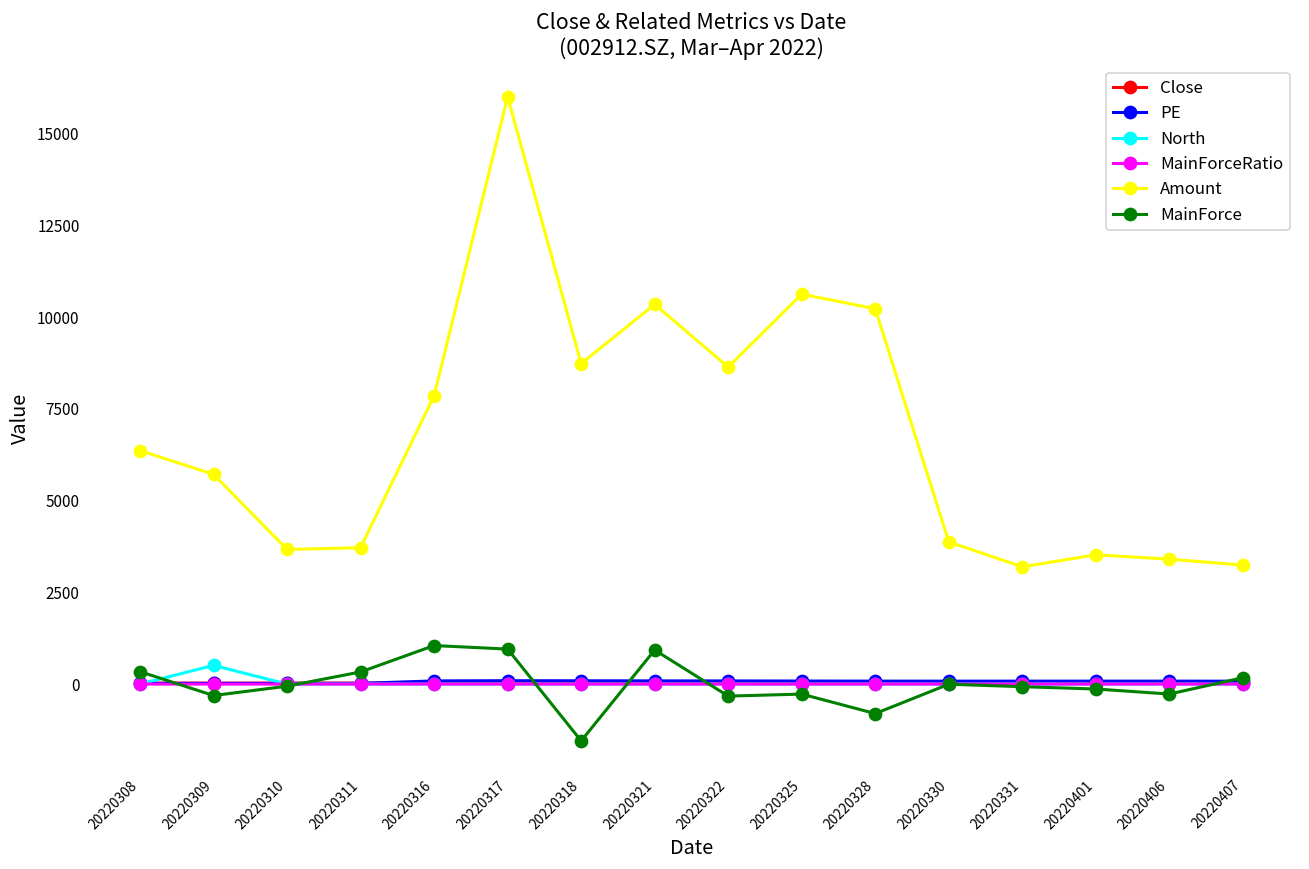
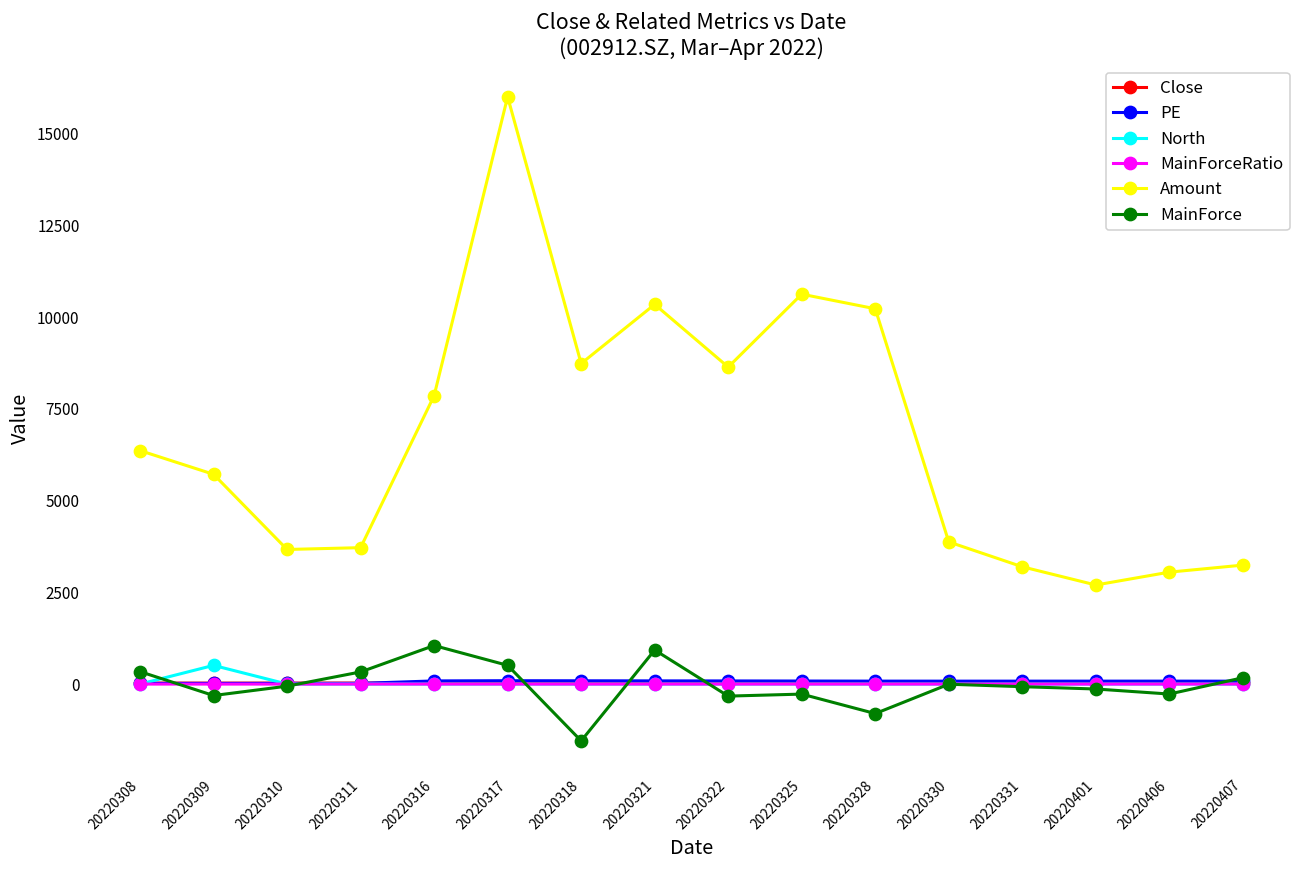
  {
    "North": {
      "20220309": 500
    },
    "Amount": {
      "20220308": 6400,
      "20220309": 5700,
      "20220310": 3700,
      "20220311": 3700,
      "20220316": 7900,
      "20220317": 16000,
      "20220318": 8700,
      "20220321": 10400,
      "20220322": 8600,
      "20220325": 10600,
      "20220328": 10200,
      "20220330": 3900,
      "20220331": 3200,
-     "20220401": 3500,
-     "20220406": 3400,
+     "20220401": 2700,
+     "20220406": 3100,
      "20220407": 3200
    },
    "MainForce": {
      "20220308": 300,
      "20220309": -300,
      "20220311": 300,
      "20220316": 1100,
-     "20220317": 1000,
+     "20220317": 500,
      "20220318": -1500,
      "20220321": 900,
      "20220322": -300,
      "20220325": -300,
      "20220328": -800,
      "20220401": -100,
      "20220406": -300,
      "20220407": 200
    }
  }
